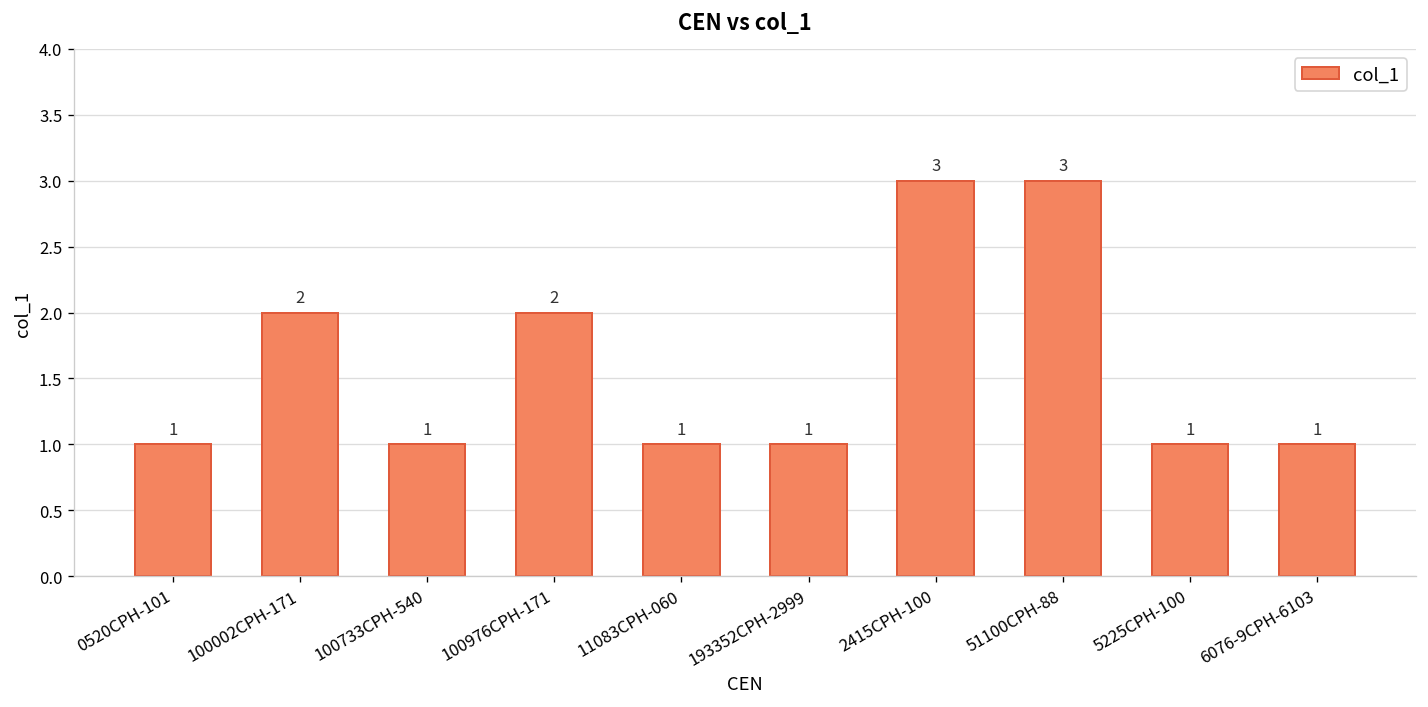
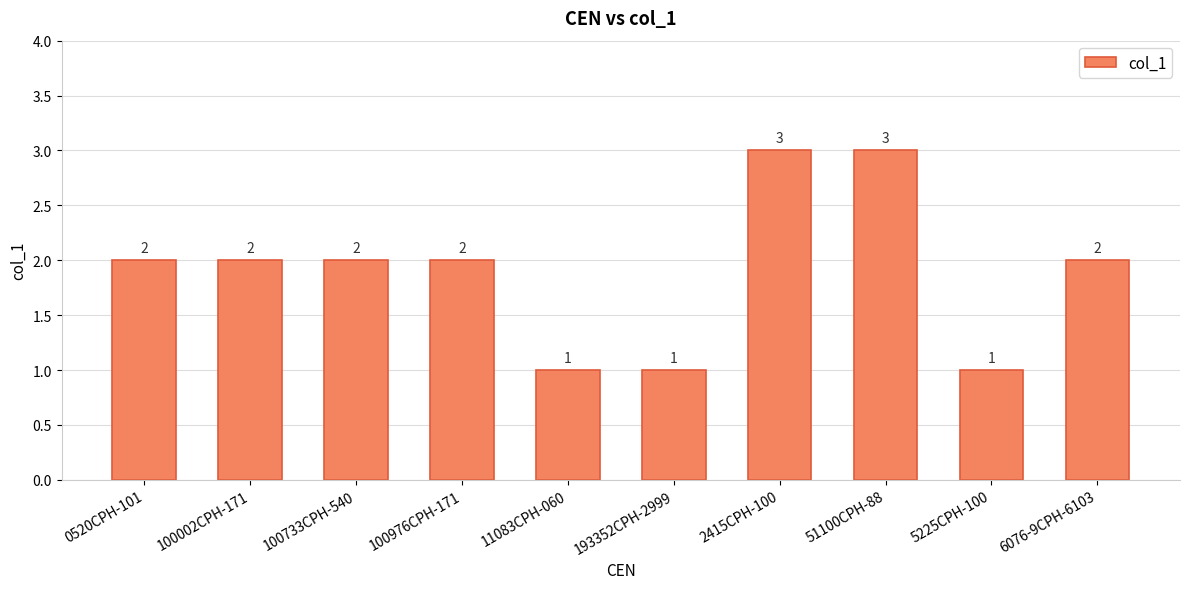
  {
-   "0520CPH-101": 1,
+   "0520CPH-101": 2,
    "100002CPH-171": 2,
-   "100733CPH-540": 1,
+   "100733CPH-540": 2,
    "100976CPH-171": 2,
    "11083CPH-060": 1,
    "193352CPH-2999": 1,
    "2415CPH-100": 3,
    "51100CPH-88": 3,
    "5225CPH-100": 1,
-   "6076-9CPH-6103": 1
+   "6076-9CPH-6103": 2
  }
